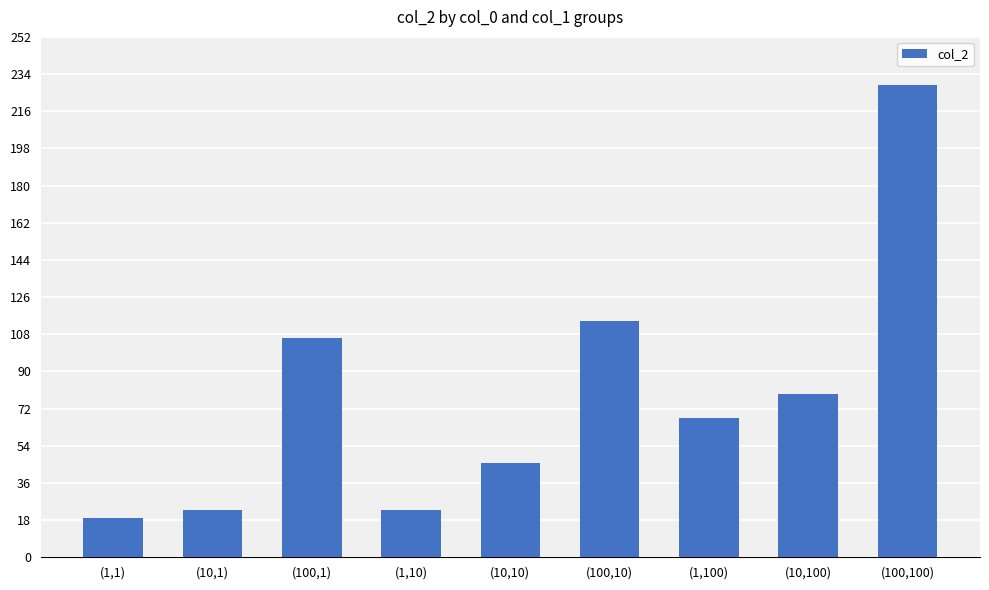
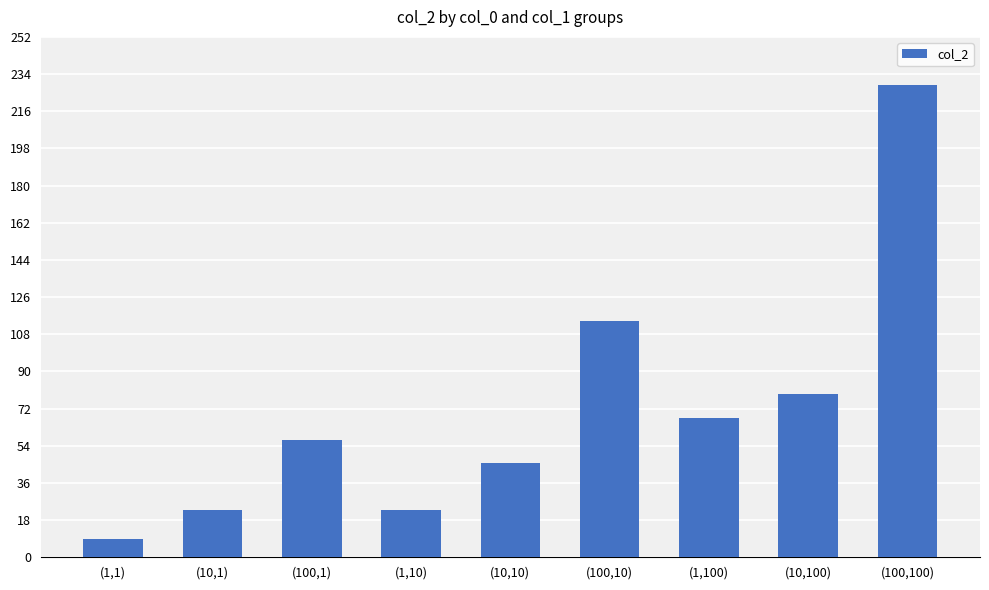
  {
-   "(1,1)": 19,
+   "(1,1)": 9,
    "(10,1)": 23,
-   "(100,1)": 106,
+   "(100,1)": 57,
    "(1,10)": 23,
    "(10,10)": 46,
    "(100,10)": 114,
    "(1,100)": 68,
    "(10,100)": 79,
    "(100,100)": 229
  }
